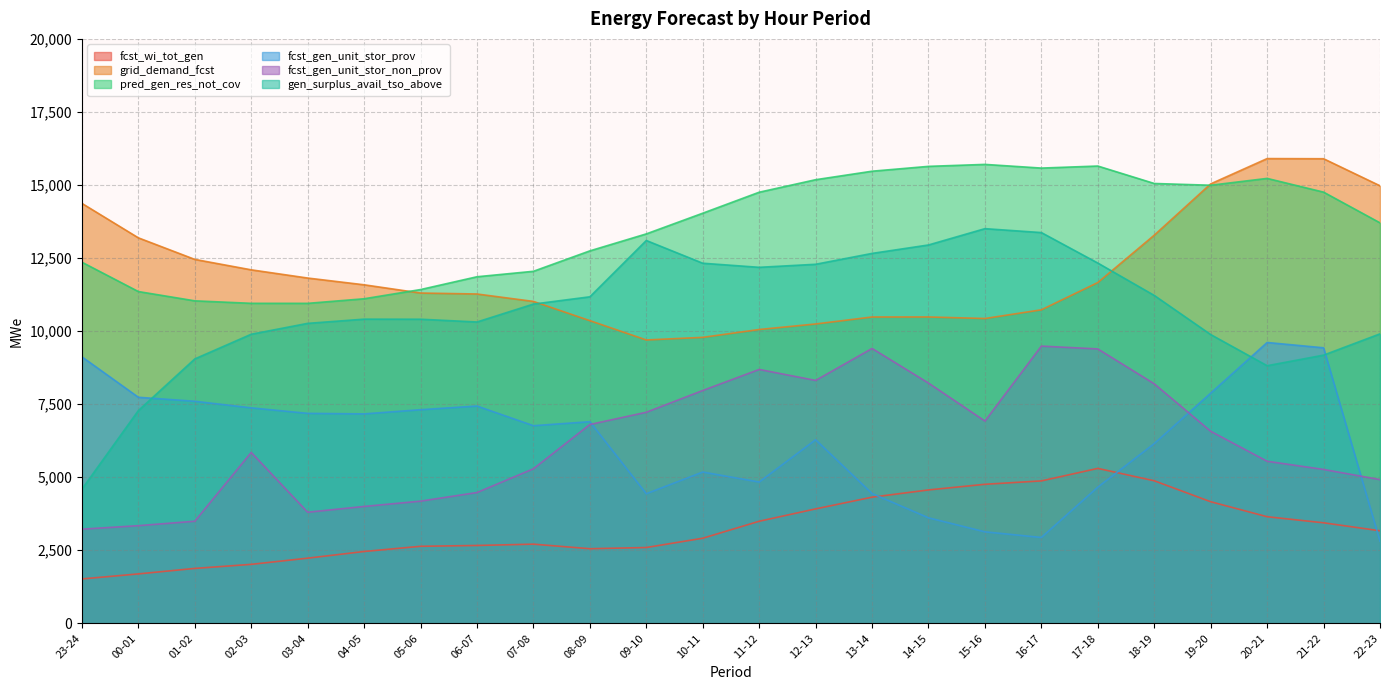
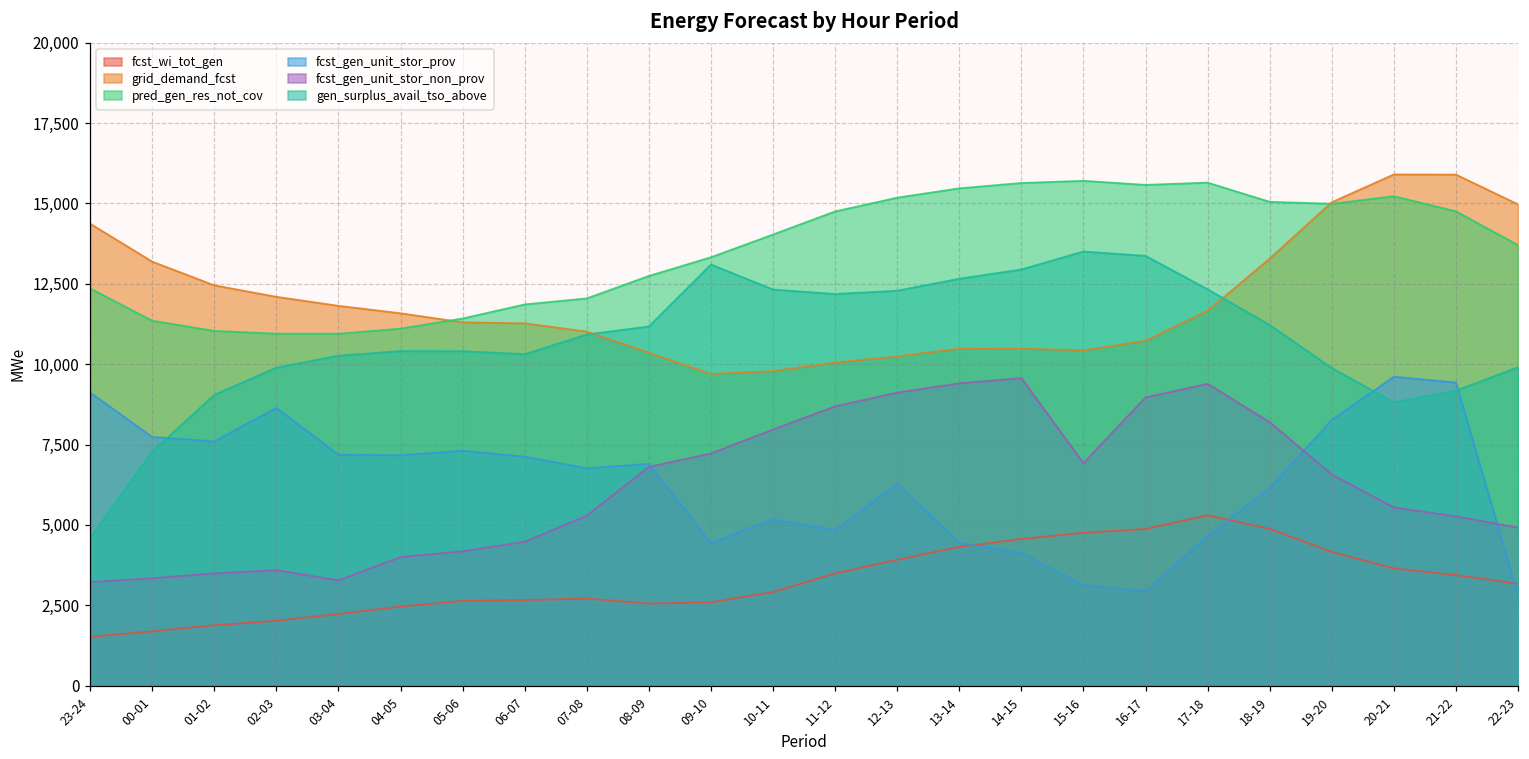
  {
    "fcst_gen_unit_stor_prov": {
      "23-24": "9,100",
      "00-01": "7,700",
      "01-02": "7,600",
-     "02-03": "7,400",
+     "02-03": "8,600",
      "03-04": "7,200",
      "04-05": "7,200",
      "05-06": "7,300",
-     "06-07": "7,400",
+     "06-07": "7,100",
      "07-08": "6,800",
      "08-09": "6,900",
      "09-10": "4,400",
      "10-11": "5,200",
      "11-12": "4,800",
      "12-13": "6,300",
      "13-14": "4,400",
-     "14-15": "3,600",
+     "14-15": "4,100",
      "15-16": "3,100",
      "16-17": "2,900",
      "17-18": "4,700",
      "18-19": "6,200",
-     "19-20": "7,900",
+     "19-20": "8,300",
      "20-21": "9,600",
      "21-22": "9,400",
      "22-23": "2,800"
    },
    "fcst_gen_unit_stor_non_prov": {
      "23-24": "3,200",
      "00-01": "3,300",
      "01-02": "3,500",
-     "02-03": "5,800",
-     "03-04": "3,800",
+     "02-03": "3,600",
+     "03-04": "3,300",
      "04-05": "4,000",
      "05-06": "4,200",
      "06-07": "4,500",
      "07-08": "5,300",
      "08-09": "6,800",
      "09-10": "7,200",
      "10-11": "8,000",
      "11-12": "8,700",
-     "12-13": "8,300",
+     "12-13": "9,100",
      "13-14": "9,400",
-     "14-15": "8,200",
+     "14-15": "9,600",
      "15-16": "6,900",
-     "16-17": "9,500",
+     "16-17": "9,000",
      "17-18": "9,400",
      "18-19": "8,200",
      "19-20": "6,600",
      "20-21": "5,500",
      "21-22": "5,300",
      "22-23": "4,900"
    }
  }
